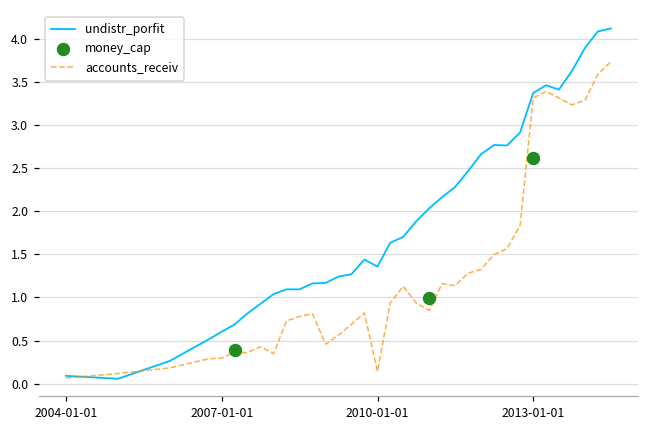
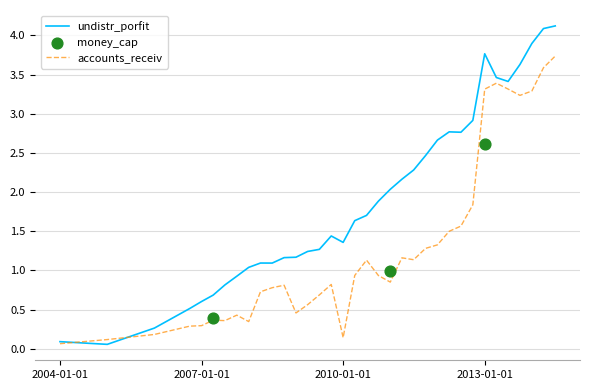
  {
    "undistr_porfit": {
      "2007-01-01": 0.6,
      "2010-01-01": 1.4,
-     "2013-01-01": 3.4
+     "2013-01-01": 3.8
    },
    "accounts_receiv": {
      "2007-01-01": 0.3,
      "2010-01-01": 0.1,
      "2013-01-01": 3.3
    }
  }
